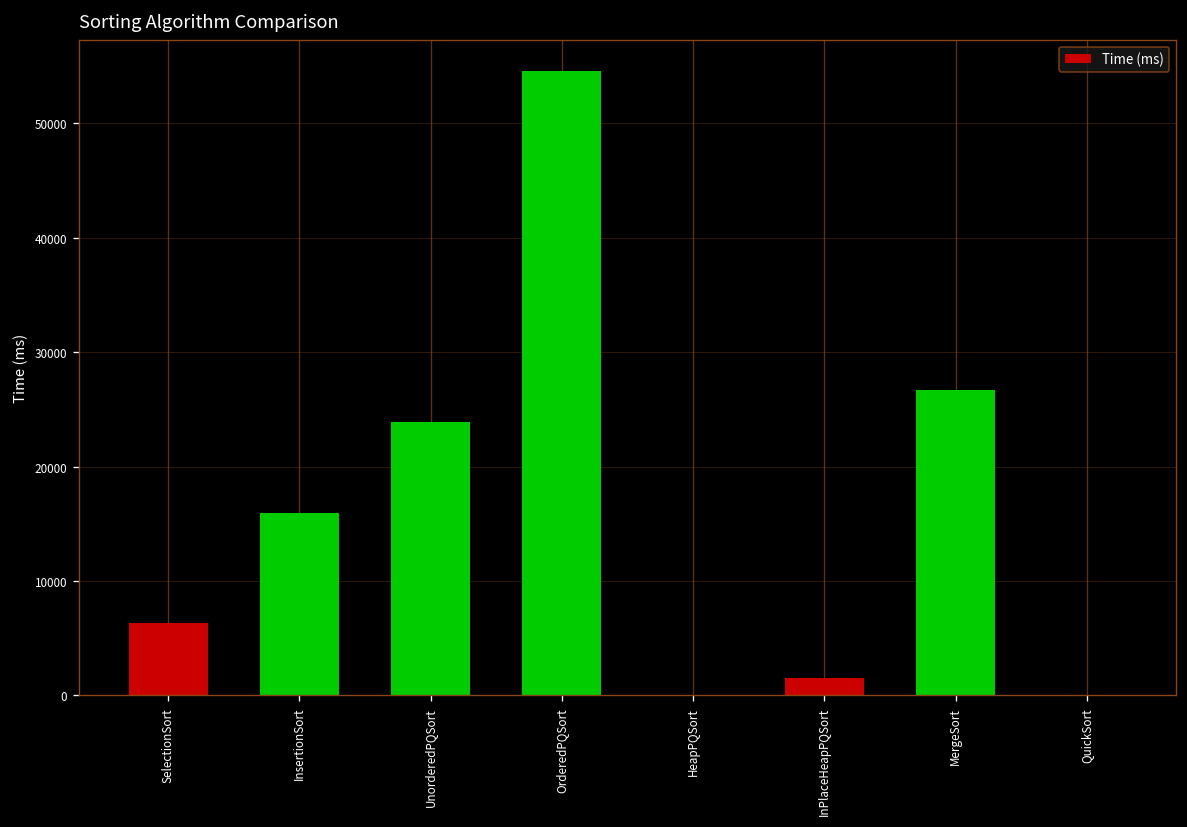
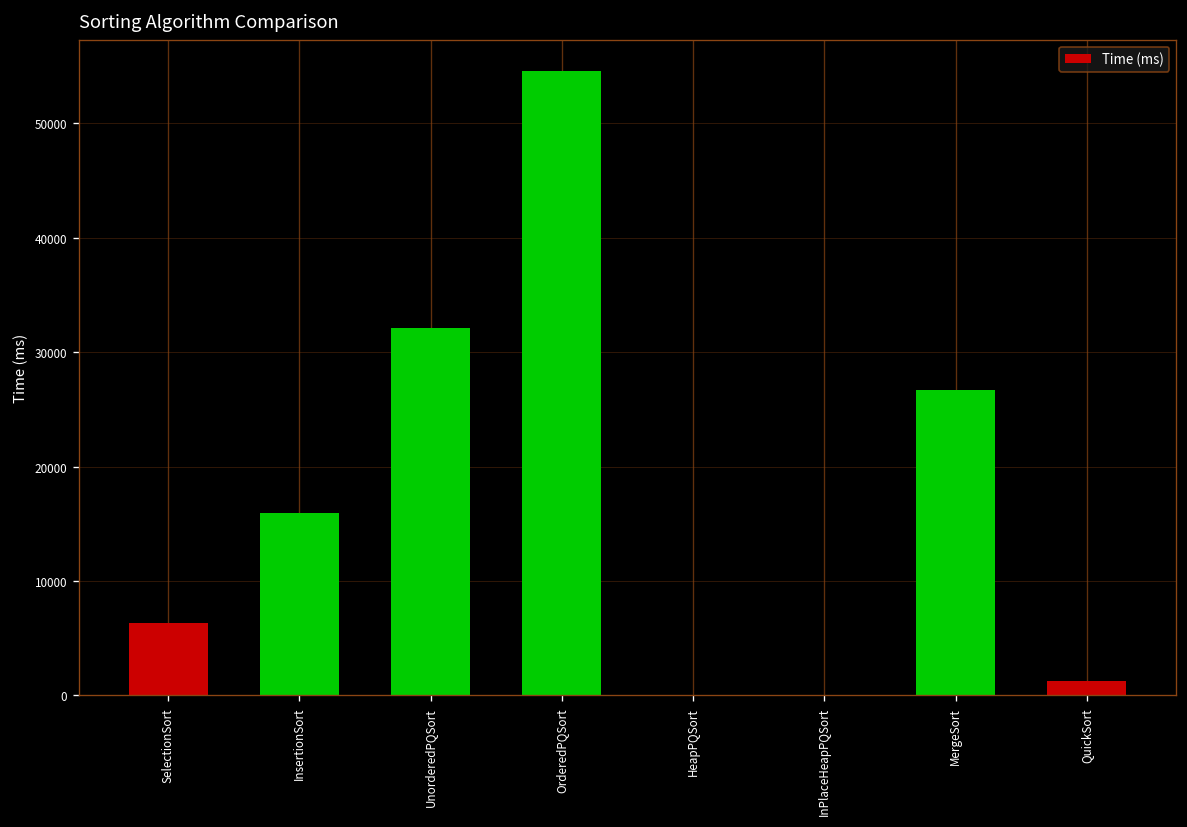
  {
    "SelectionSort": 6000,
    "InsertionSort": 16000,
-   "UnorderedPQSort": 24000,
+   "UnorderedPQSort": 32000,
    "OrderedPQSort": 55000,
-   "InPlaceHeapPQSort": 2000,
+   "InPlaceHeapPQSort": 0,
    "MergeSort": 27000,
-   "QuickSort": 0
+   "QuickSort": 1000
  }
